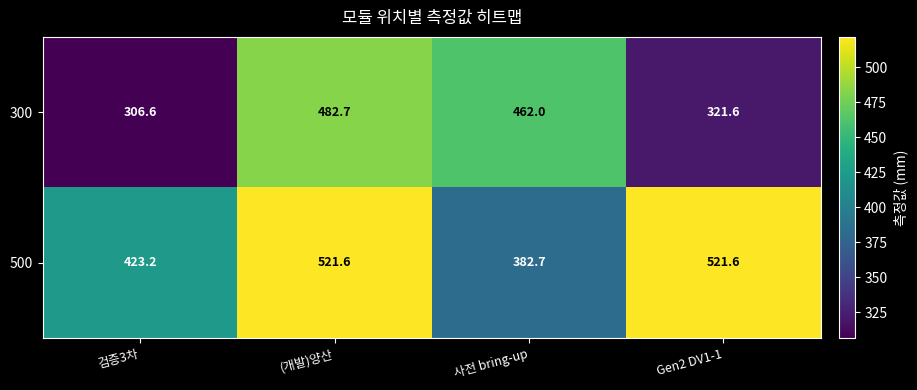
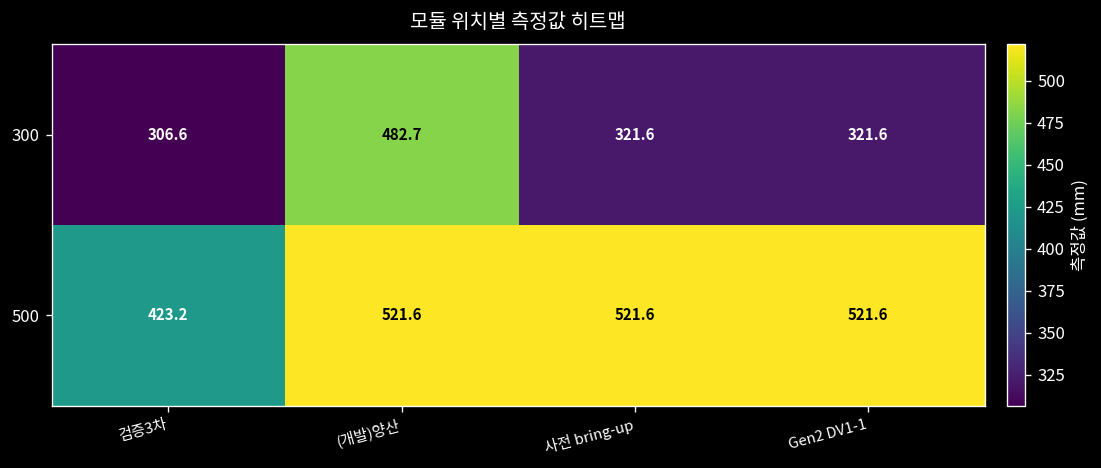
  {
    "300": {
      "검증3차": 306.6,
      "(개발)양산": 482.7,
-     "사전 bring-up": 462.0,
+     "사전 bring-up": 321.6,
      "Gen2 DV1-1": 321.6
    },
    "500": {
      "검증3차": 423.2,
      "(개발)양산": 521.6,
-     "사전 bring-up": 382.7,
+     "사전 bring-up": 521.6,
      "Gen2 DV1-1": 521.6
    }
  }
